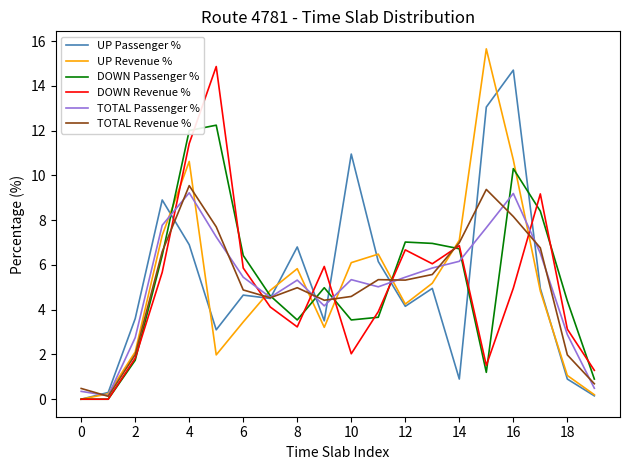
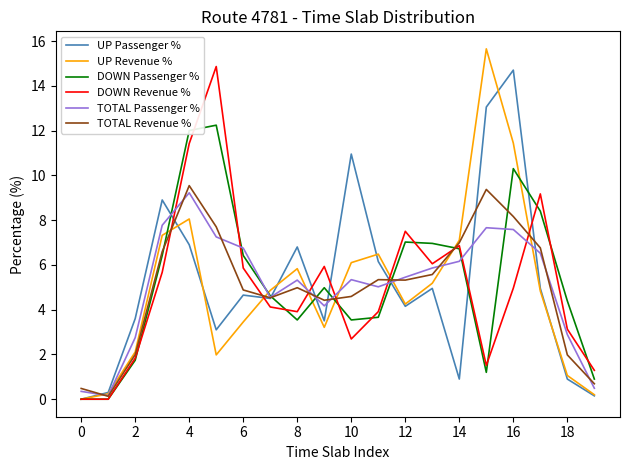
  {
    "UP Passenger %": {
      "2": 3.6,
      "4": 6.9,
      "6": 4.7,
      "8": 6.8,
      "10": 11.0,
      "14": 0.9,
      "16": 14.7,
      "18": 0.9
    },
    "UP Revenue %": {
      "2": 2.1,
-     "4": 10.6,
+     "4": 8.1,
      "6": 3.5,
      "8": 5.8,
      "10": 6.1,
-     "16": 10.7,
+     "16": 11.4,
      "18": 1.1
    },
    "DOWN Passenger %": {
      "6": 6.4,
      "8": 3.5,
      "10": 3.5,
      "12": 7.0,
      "14": 6.7,
      "16": 10.3,
      "18": 4.4
    },
    "DOWN Revenue %": {
      "4": 11.4,
      "6": 5.9,
-     "8": 3.2,
-     "10": 2.0,
-     "12": 6.7,
+     "8": 3.9,
+     "10": 2.7,
+     "12": 7.5,
      "14": 6.9,
      "16": 5.0,
      "18": 3.1
    },
    "TOTAL Passenger %": {
      "0": 0.4,
      "2": 2.8,
      "4": 9.2,
-     "6": 5.5,
+     "6": 6.8,
      "8": 5.3,
      "10": 5.3,
      "12": 5.5,
      "14": 6.2,
-     "16": 9.2,
+     "16": 7.6,
      "18": 2.9
    },
    "TOTAL Revenue %": {
      "0": 0.5,
      "2": 2.0,
      "4": 9.5,
      "6": 4.9,
      "8": 5.0,
      "10": 4.6,
      "12": 5.3,
      "16": 8.2,
      "18": 2.0
    }
  }
